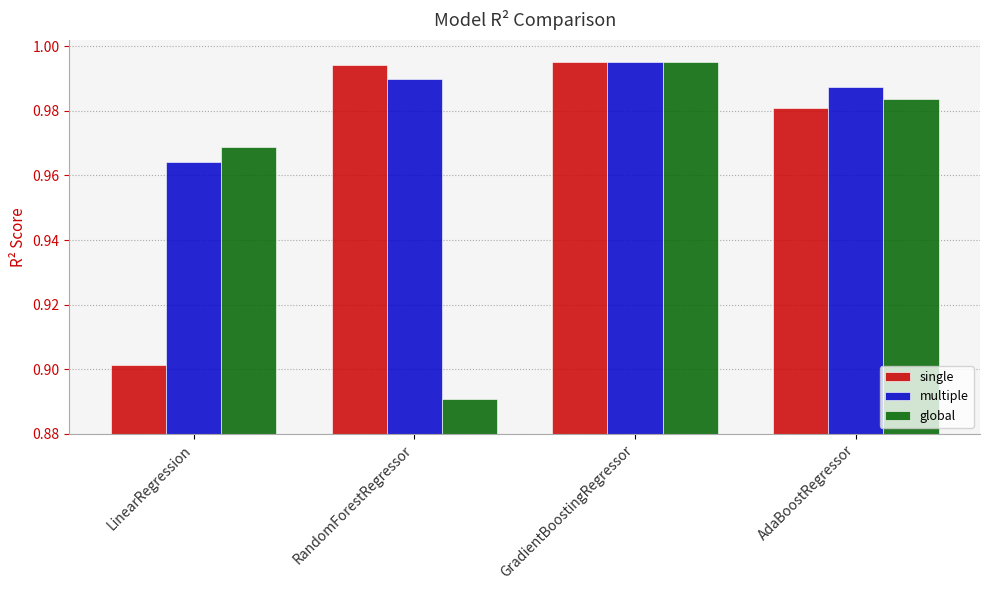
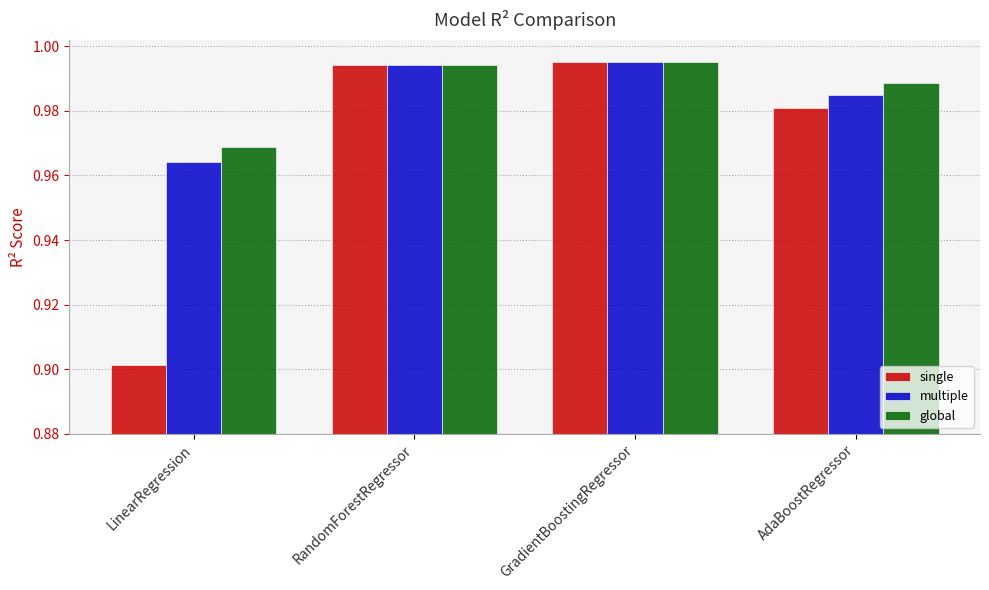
  {
    "single": {
      "LinearRegression": 0.901,
      "RandomForestRegressor": 0.994,
      "GradientBoostingRegressor": 0.995,
      "AdaBoostRegressor": 0.981
    },
    "multiple": {
      "LinearRegression": 0.964,
-     "RandomForestRegressor": 0.990,
+     "RandomForestRegressor": 0.994,
      "GradientBoostingRegressor": 0.995,
-     "AdaBoostRegressor": 0.987
+     "AdaBoostRegressor": 0.985
    },
    "global": {
      "LinearRegression": 0.969,
-     "RandomForestRegressor": 0.891,
+     "RandomForestRegressor": 0.994,
      "GradientBoostingRegressor": 0.995,
-     "AdaBoostRegressor": 0.984
+     "AdaBoostRegressor": 0.989
    }
  }
